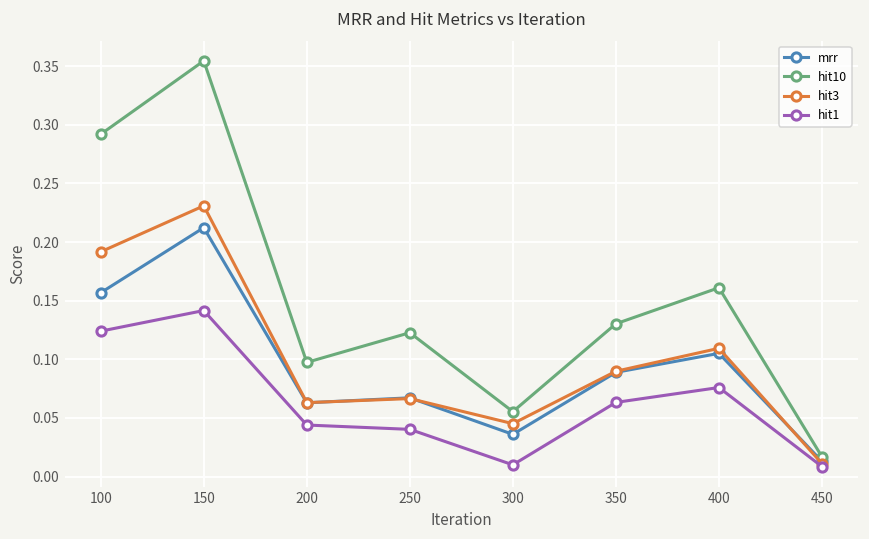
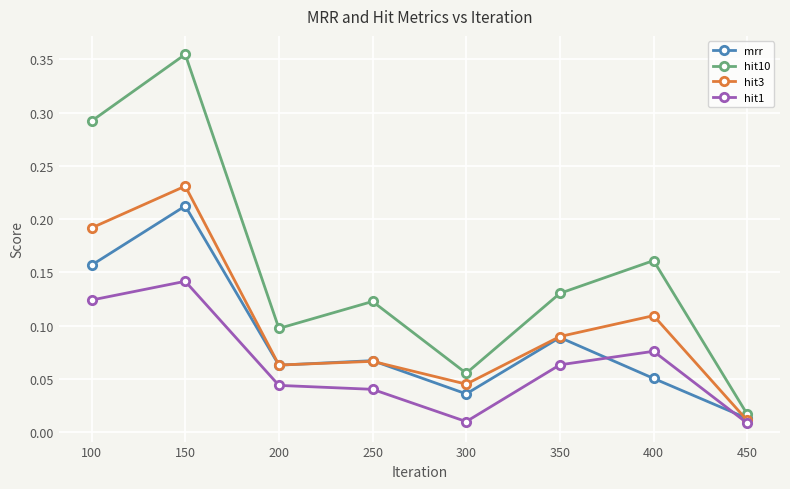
  {
    "mrr": {
      "100": 0.157,
      "150": 0.212,
      "300": 0.036,
-     "400": 0.105
+     "400": 0.051
    },
    "hit10": {
      "100": 0.292,
      "150": 0.355,
      "200": 0.097,
      "250": 0.123,
      "300": 0.055,
      "350": 0.130,
      "400": 0.161,
      "450": 0.017
    },
    "hit3": {
      "100": 0.192,
      "150": 0.231,
      "300": 0.045,
      "400": 0.109
    },
    "hit1": {
      "100": 0.124,
      "150": 0.142,
      "200": 0.044,
      "250": 0.040,
      "300": 0.010,
      "350": 0.063,
      "400": 0.076,
      "450": 0.009
    }
  }
